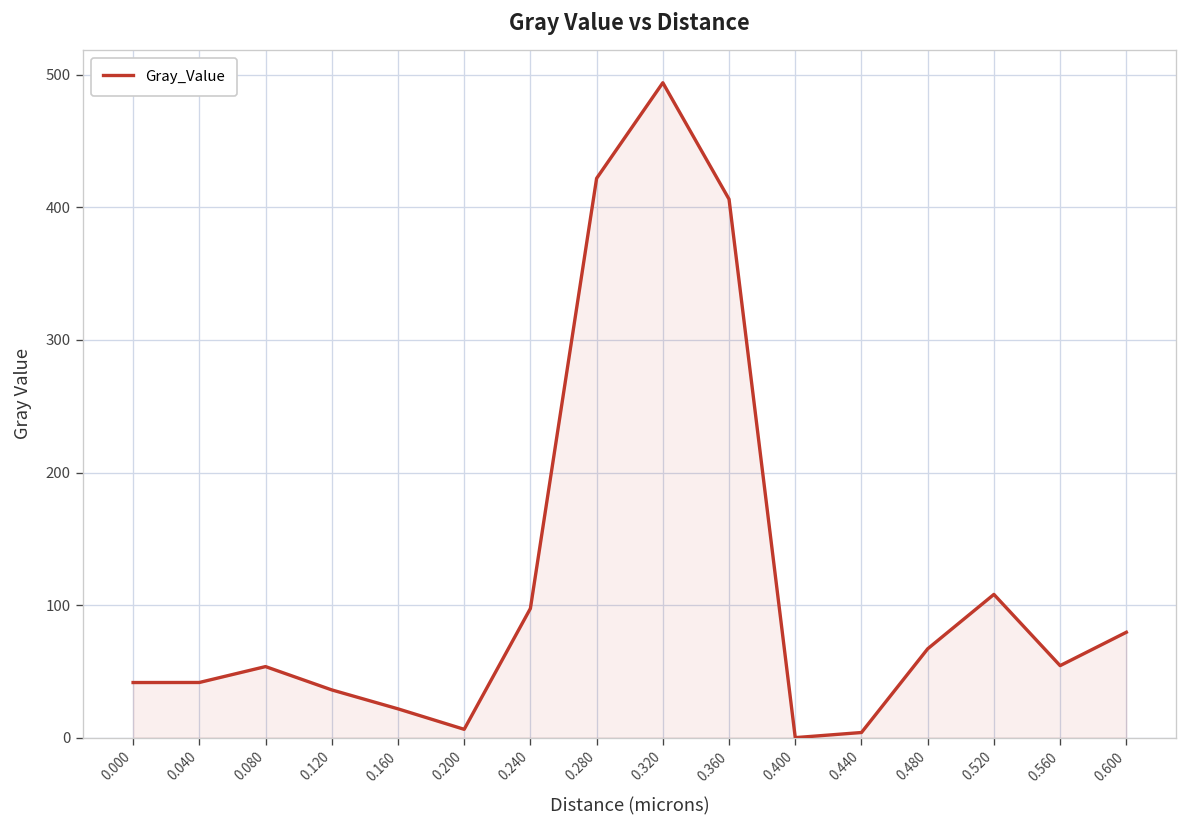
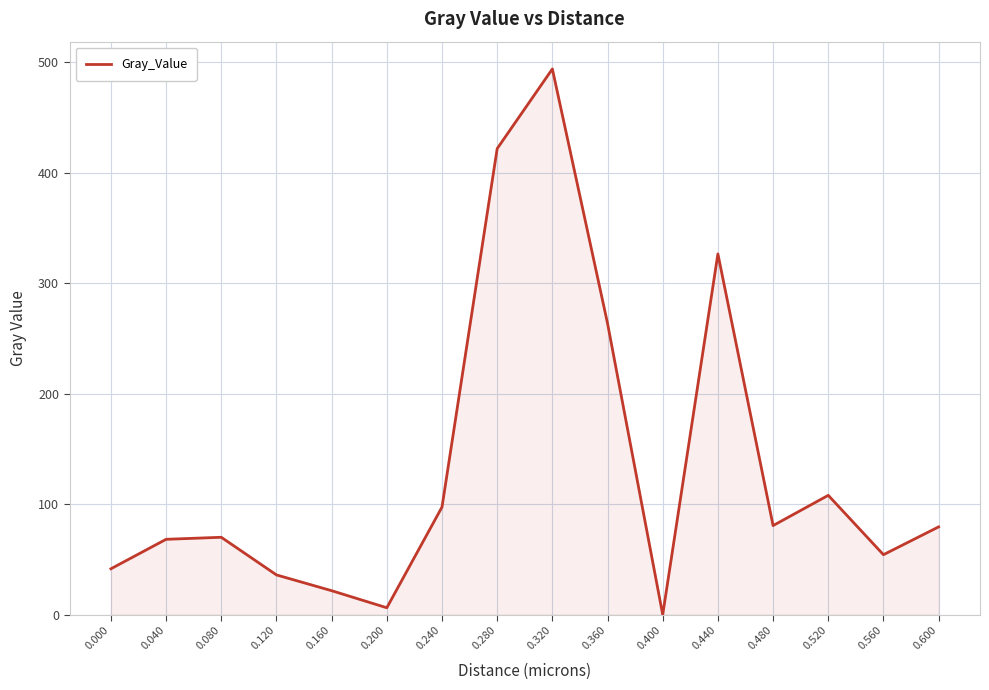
  {
    "0.000": 42,
-   "0.040": 42,
-   "0.080": 54,
+   "0.040": 68,
+   "0.080": 70,
    "0.120": 36,
    "0.160": 22,
    "0.200": 6,
    "0.240": 97,
    "0.280": 422,
    "0.320": 494,
-   "0.360": 406,
+   "0.360": 264,
    "0.400": 0,
-   "0.440": 4,
-   "0.480": 67,
+   "0.440": 327,
+   "0.480": 81,
    "0.520": 108,
    "0.560": 54,
    "0.600": 79
  }
